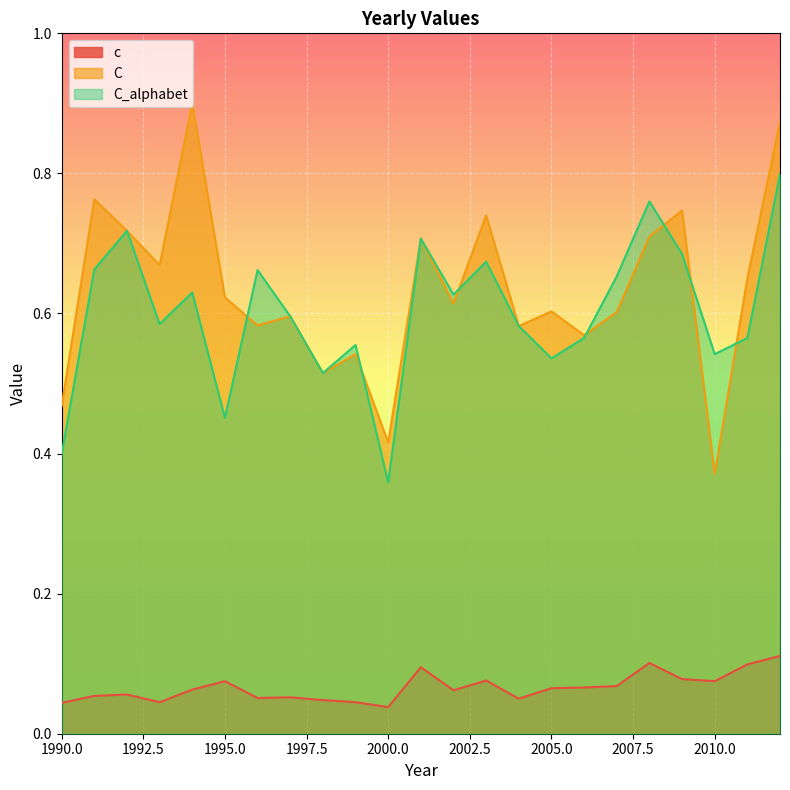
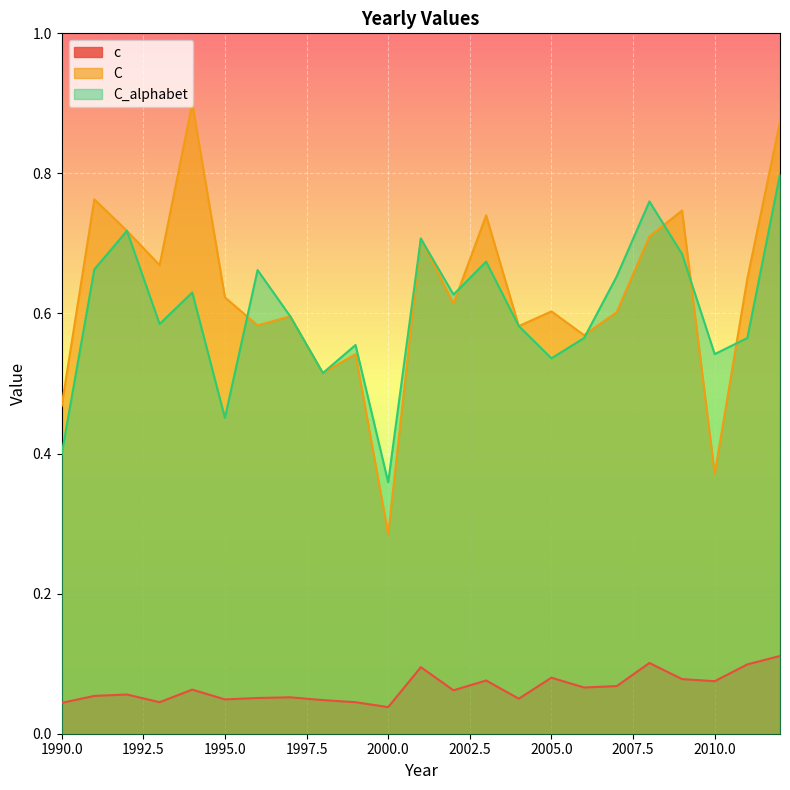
  {
    "c": {
      "1990.0": 0.04,
-     "1995.0": 0.08,
+     "1995.0": 0.05,
      "2000.0": 0.04,
-     "2005.0": 0.07,
+     "2005.0": 0.08,
      "2010.0": 0.08
    },
    "C": {
      "1990.0": 0.47,
      "1995.0": 0.62,
-     "2000.0": 0.42,
+     "2000.0": 0.29,
      "2005.0": 0.60,
      "2010.0": 0.37
    },
    "C_alphabet": {
      "1990.0": 0.40,
      "1995.0": 0.45,
      "2000.0": 0.36,
      "2005.0": 0.54,
      "2010.0": 0.54
    }
  }
